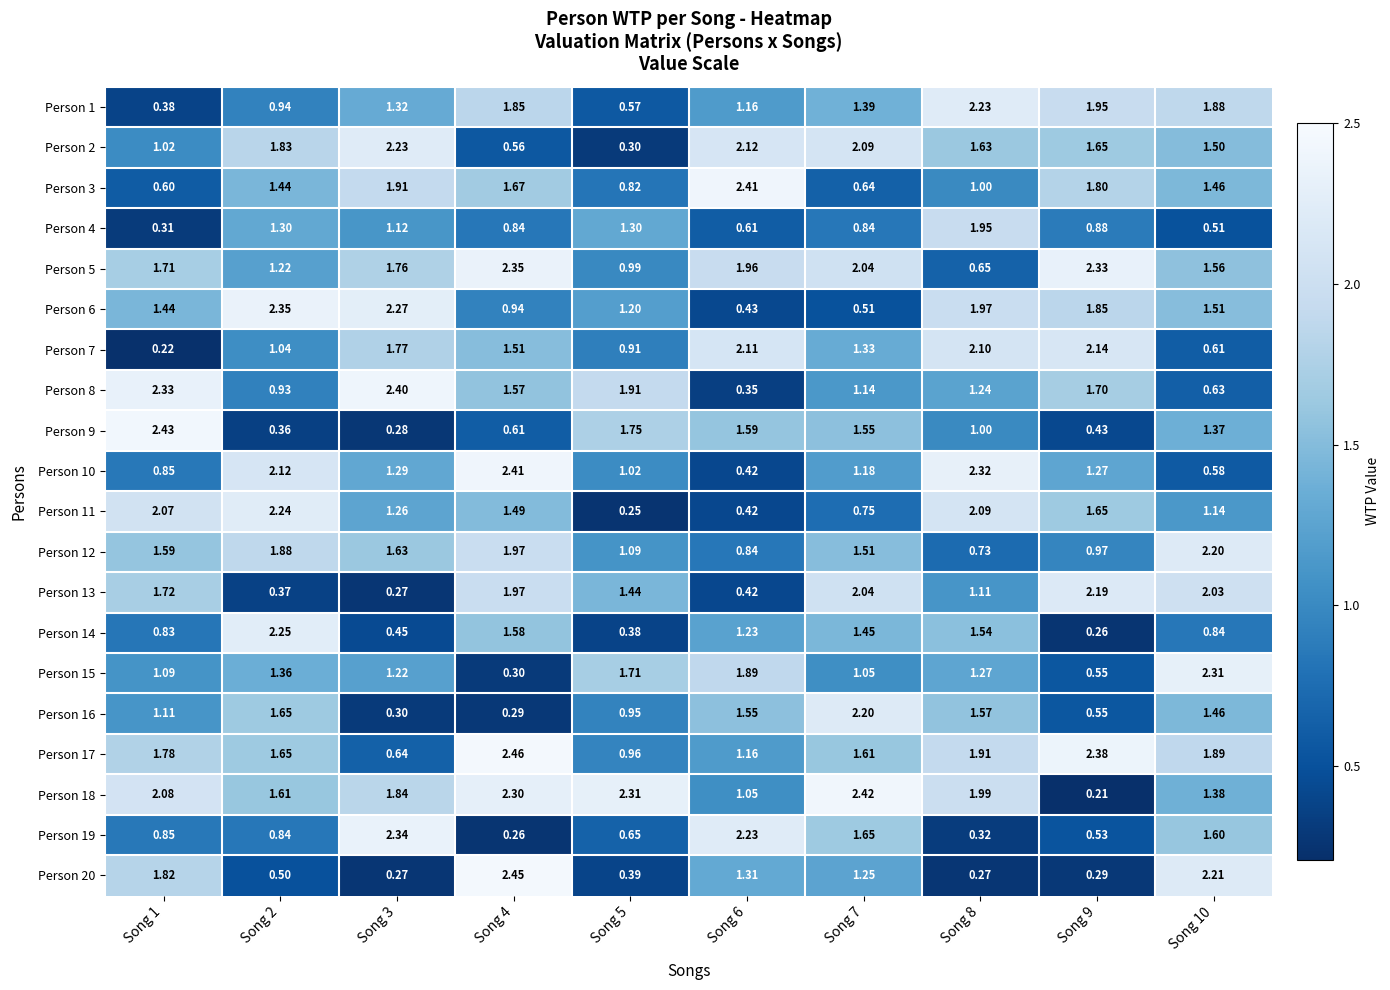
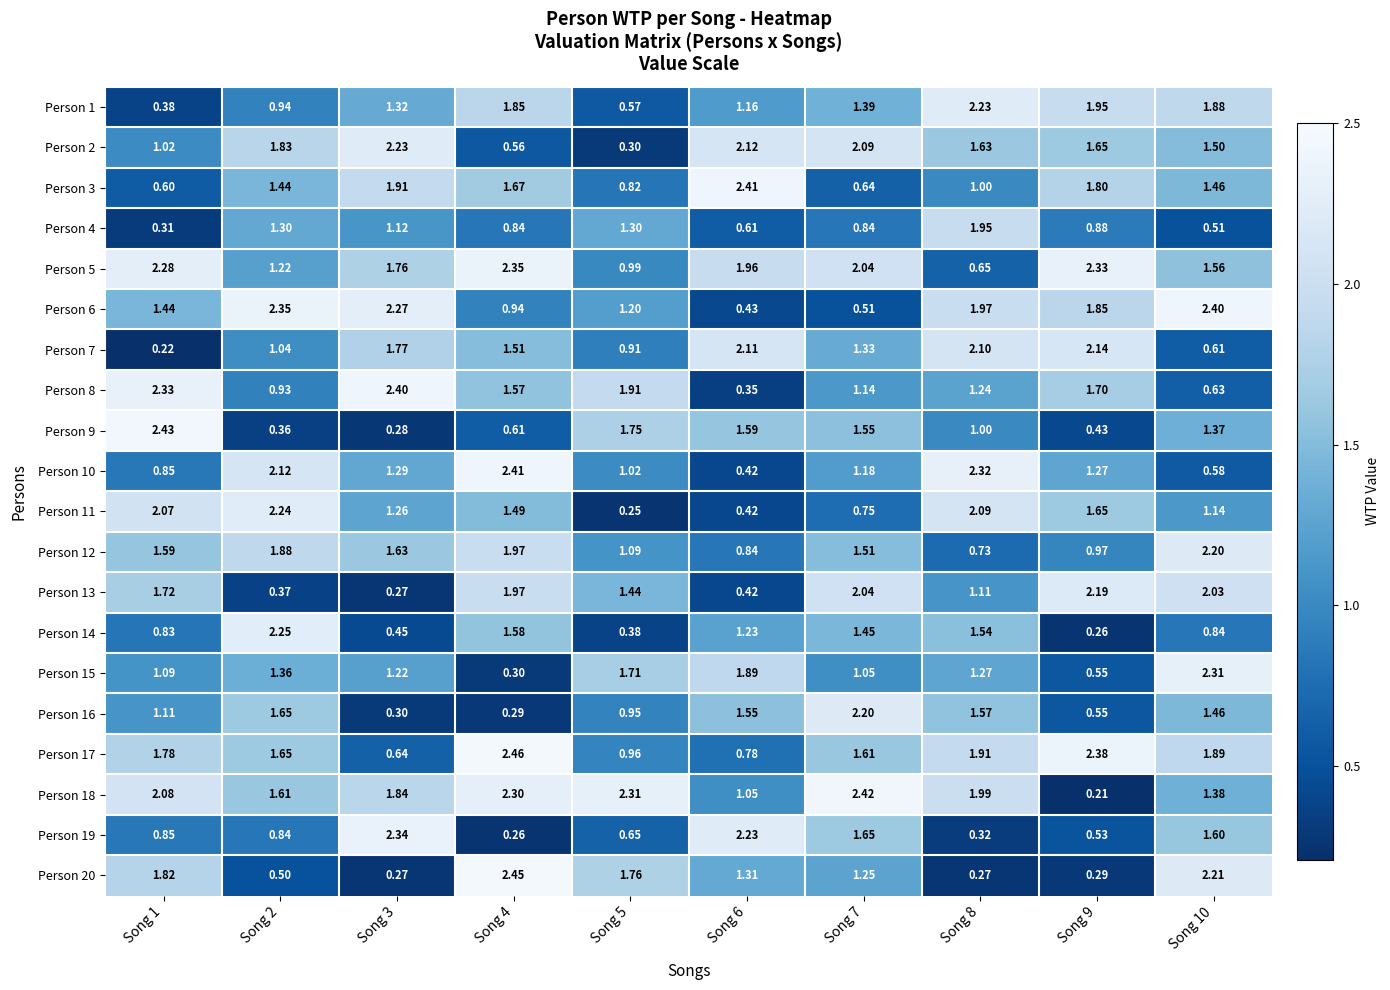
  {
    "Person 1": {
      "Song 1": 0.38,
      "Song 2": 0.94,
      "Song 3": 1.32,
      "Song 4": 1.85,
      "Song 5": 0.57,
      "Song 6": 1.16,
      "Song 7": 1.39,
      "Song 8": 2.23,
      "Song 9": 1.95,
      "Song 10": 1.88
    },
    "Person 2": {
      "Song 1": 1.02,
      "Song 2": 1.83,
      "Song 3": 2.23,
      "Song 4": 0.56,
      "Song 5": 0.30,
      "Song 6": 2.12,
      "Song 7": 2.09,
      "Song 8": 1.63,
      "Song 9": 1.65,
      "Song 10": 1.50
    },
    "Person 3": {
      "Song 1": 0.60,
      "Song 2": 1.44,
      "Song 3": 1.91,
      "Song 4": 1.67,
      "Song 5": 0.82,
      "Song 6": 2.41,
      "Song 7": 0.64,
      "Song 8": 1.00,
      "Song 9": 1.80,
      "Song 10": 1.46
    },
    "Person 4": {
      "Song 1": 0.31,
      "Song 2": 1.30,
      "Song 3": 1.12,
      "Song 4": 0.84,
      "Song 5": 1.30,
      "Song 6": 0.61,
      "Song 7": 0.84,
      "Song 8": 1.95,
      "Song 9": 0.88,
      "Song 10": 0.51
    },
    "Person 5": {
-     "Song 1": 1.71,
+     "Song 1": 2.28,
      "Song 2": 1.22,
      "Song 3": 1.76,
      "Song 4": 2.35,
      "Song 5": 0.99,
      "Song 6": 1.96,
      "Song 7": 2.04,
      "Song 8": 0.65,
      "Song 9": 2.33,
      "Song 10": 1.56
    },
    "Person 6": {
      "Song 1": 1.44,
      "Song 2": 2.35,
      "Song 3": 2.27,
      "Song 4": 0.94,
      "Song 5": 1.20,
      "Song 6": 0.43,
      "Song 7": 0.51,
      "Song 8": 1.97,
      "Song 9": 1.85,
-     "Song 10": 1.51
+     "Song 10": 2.40
    },
    "Person 7": {
      "Song 1": 0.22,
      "Song 2": 1.04,
      "Song 3": 1.77,
      "Song 4": 1.51,
      "Song 5": 0.91,
      "Song 6": 2.11,
      "Song 7": 1.33,
      "Song 8": 2.10,
      "Song 9": 2.14,
      "Song 10": 0.61
    },
    "Person 8": {
      "Song 1": 2.33,
      "Song 2": 0.93,
      "Song 3": 2.40,
      "Song 4": 1.57,
      "Song 5": 1.91,
      "Song 6": 0.35,
      "Song 7": 1.14,
      "Song 8": 1.24,
      "Song 9": 1.70,
      "Song 10": 0.63
    },
    "Person 9": {
      "Song 1": 2.43,
      "Song 2": 0.36,
      "Song 3": 0.28,
      "Song 4": 0.61,
      "Song 5": 1.75,
      "Song 6": 1.59,
      "Song 7": 1.55,
      "Song 8": 1.00,
      "Song 9": 0.43,
      "Song 10": 1.37
    },
    "Person 10": {
      "Song 1": 0.85,
      "Song 2": 2.12,
      "Song 3": 1.29,
      "Song 4": 2.41,
      "Song 5": 1.02,
      "Song 6": 0.42,
      "Song 7": 1.18,
      "Song 8": 2.32,
      "Song 9": 1.27,
      "Song 10": 0.58
    },
    "Person 11": {
      "Song 1": 2.07,
      "Song 2": 2.24,
      "Song 3": 1.26,
      "Song 4": 1.49,
      "Song 5": 0.25,
      "Song 6": 0.42,
      "Song 7": 0.75,
      "Song 8": 2.09,
      "Song 9": 1.65,
      "Song 10": 1.14
    },
    "Person 12": {
      "Song 1": 1.59,
      "Song 2": 1.88,
      "Song 3": 1.63,
      "Song 4": 1.97,
      "Song 5": 1.09,
      "Song 6": 0.84,
      "Song 7": 1.51,
      "Song 8": 0.73,
      "Song 9": 0.97,
      "Song 10": 2.20
    },
    "Person 13": {
      "Song 1": 1.72,
      "Song 2": 0.37,
      "Song 3": 0.27,
      "Song 4": 1.97,
      "Song 5": 1.44,
      "Song 6": 0.42,
      "Song 7": 2.04,
      "Song 8": 1.11,
      "Song 9": 2.19,
      "Song 10": 2.03
    },
    "Person 14": {
      "Song 1": 0.83,
      "Song 2": 2.25,
      "Song 3": 0.45,
      "Song 4": 1.58,
      "Song 5": 0.38,
      "Song 6": 1.23,
      "Song 7": 1.45,
      "Song 8": 1.54,
      "Song 9": 0.26,
      "Song 10": 0.84
    },
    "Person 15": {
      "Song 1": 1.09,
      "Song 2": 1.36,
      "Song 3": 1.22,
      "Song 4": 0.30,
      "Song 5": 1.71,
      "Song 6": 1.89,
      "Song 7": 1.05,
      "Song 8": 1.27,
      "Song 9": 0.55,
      "Song 10": 2.31
    },
    "Person 16": {
      "Song 1": 1.11,
      "Song 2": 1.65,
      "Song 3": 0.30,
      "Song 4": 0.29,
      "Song 5": 0.95,
      "Song 6": 1.55,
      "Song 7": 2.20,
      "Song 8": 1.57,
      "Song 9": 0.55,
      "Song 10": 1.46
    },
    "Person 17": {
      "Song 1": 1.78,
      "Song 2": 1.65,
      "Song 3": 0.64,
      "Song 4": 2.46,
      "Song 5": 0.96,
-     "Song 6": 1.16,
+     "Song 6": 0.78,
      "Song 7": 1.61,
      "Song 8": 1.91,
      "Song 9": 2.38,
      "Song 10": 1.89
    },
    "Person 18": {
      "Song 1": 2.08,
      "Song 2": 1.61,
      "Song 3": 1.84,
      "Song 4": 2.30,
      "Song 5": 2.31,
      "Song 6": 1.05,
      "Song 7": 2.42,
      "Song 8": 1.99,
      "Song 9": 0.21,
      "Song 10": 1.38
    },
    "Person 19": {
      "Song 1": 0.85,
      "Song 2": 0.84,
      "Song 3": 2.34,
      "Song 4": 0.26,
      "Song 5": 0.65,
      "Song 6": 2.23,
      "Song 7": 1.65,
      "Song 8": 0.32,
      "Song 9": 0.53,
      "Song 10": 1.60
    },
    "Person 20": {
      "Song 1": 1.82,
      "Song 2": 0.50,
      "Song 3": 0.27,
      "Song 4": 2.45,
-     "Song 5": 0.39,
+     "Song 5": 1.76,
      "Song 6": 1.31,
      "Song 7": 1.25,
      "Song 8": 0.27,
      "Song 9": 0.29,
      "Song 10": 2.21
    }
  }
